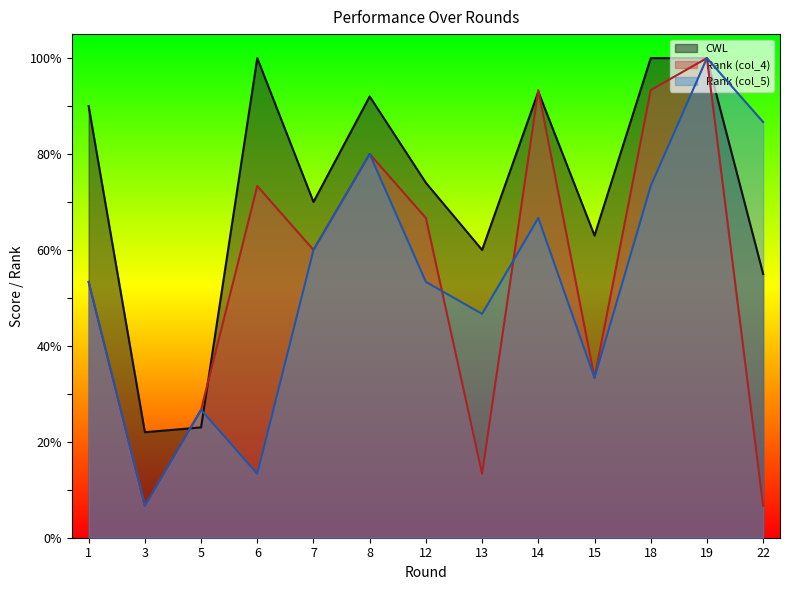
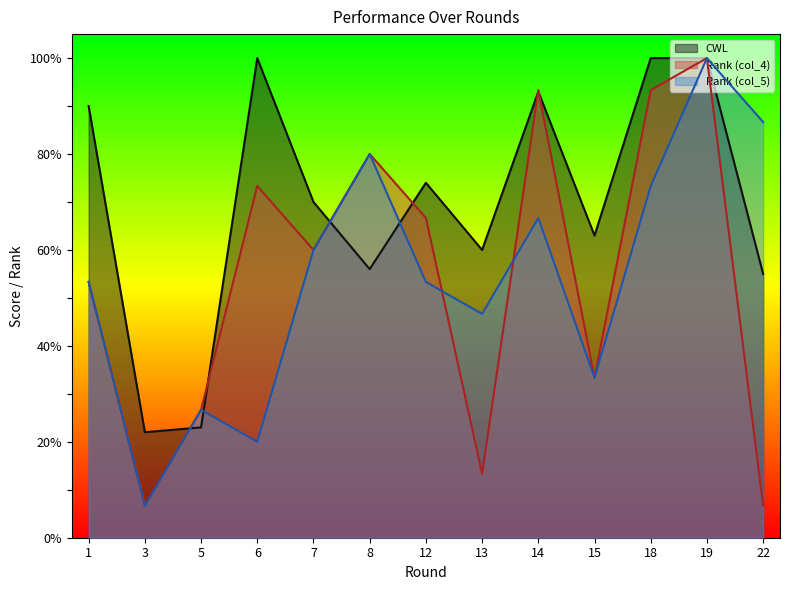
  {
    "CWL": {
      "1": "90%",
      "3": "22%",
      "5": "23%",
      "6": "100%",
      "7": "70%",
-     "8": "92%",
+     "8": "56%",
      "12": "74%",
      "13": "60%",
      "15": "63%",
      "18": "100%",
      "22": "55%"
    },
    "Rank (col_4)": {
      "6": "73%",
      "12": "67%",
      "13": "13%",
      "18": "93%",
      "22": "7%"
    },
    "Rank (col_5)": {
-     "6": "13%",
+     "6": "20%",
      "12": "53%",
      "13": "47%",
      "14": "67%",
      "18": "73%",
      "22": "87%"
    }
  }
